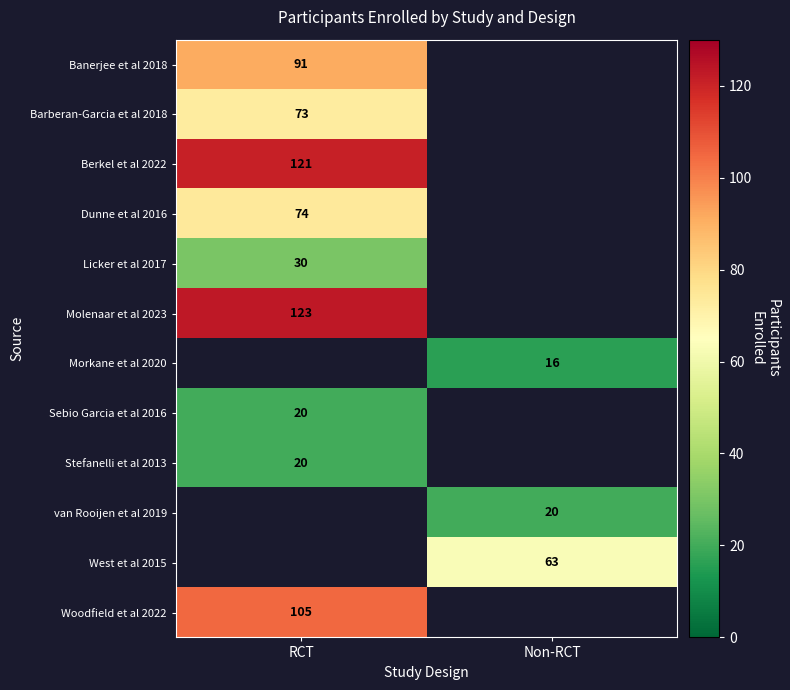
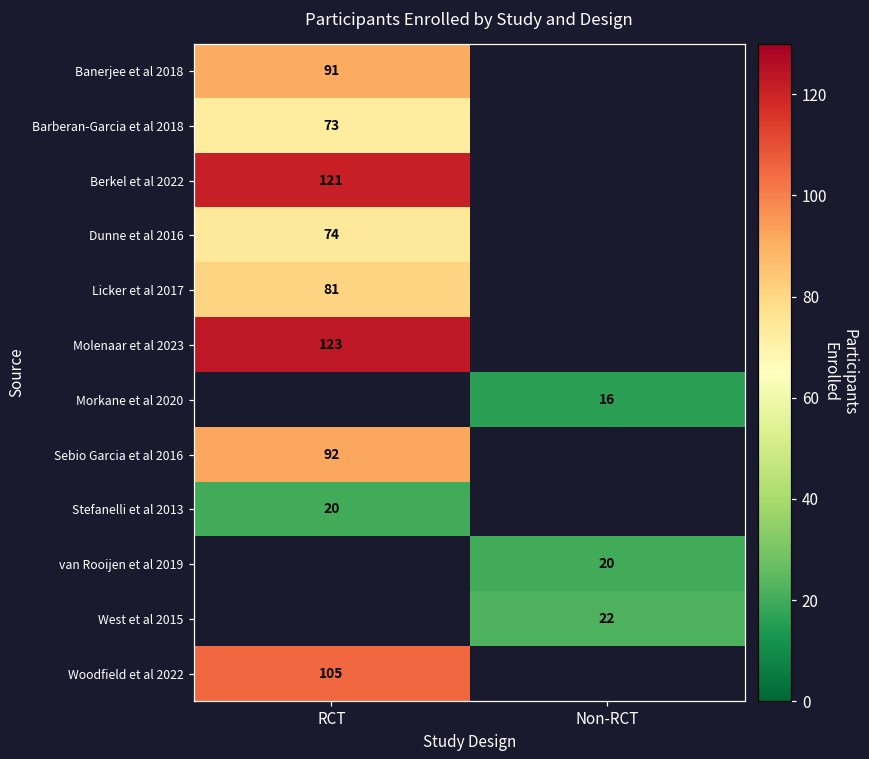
  {
    "Banerjee et al 2018": {
      "RCT": 91
    },
    "Barberan-Garcia et al 2018": {
      "RCT": 73
    },
    "Berkel et al 2022": {
      "RCT": 121
    },
    "Dunne et al 2016": {
      "RCT": 74
    },
    "Licker et al 2017": {
-     "RCT": 30
+     "RCT": 81
    },
    "Molenaar et al 2023": {
      "RCT": 123
    },
    "Morkane et al 2020": {
      "Non-RCT": 16
    },
    "Sebio Garcia et al 2016": {
-     "RCT": 20
+     "RCT": 92
    },
    "Stefanelli et al 2013": {
      "RCT": 20
    },
    "van Rooijen et al 2019": {
      "Non-RCT": 20
    },
    "West et al 2015": {
-     "Non-RCT": 63
+     "Non-RCT": 22
    },
    "Woodfield et al 2022": {
      "RCT": 105
    }
  }
